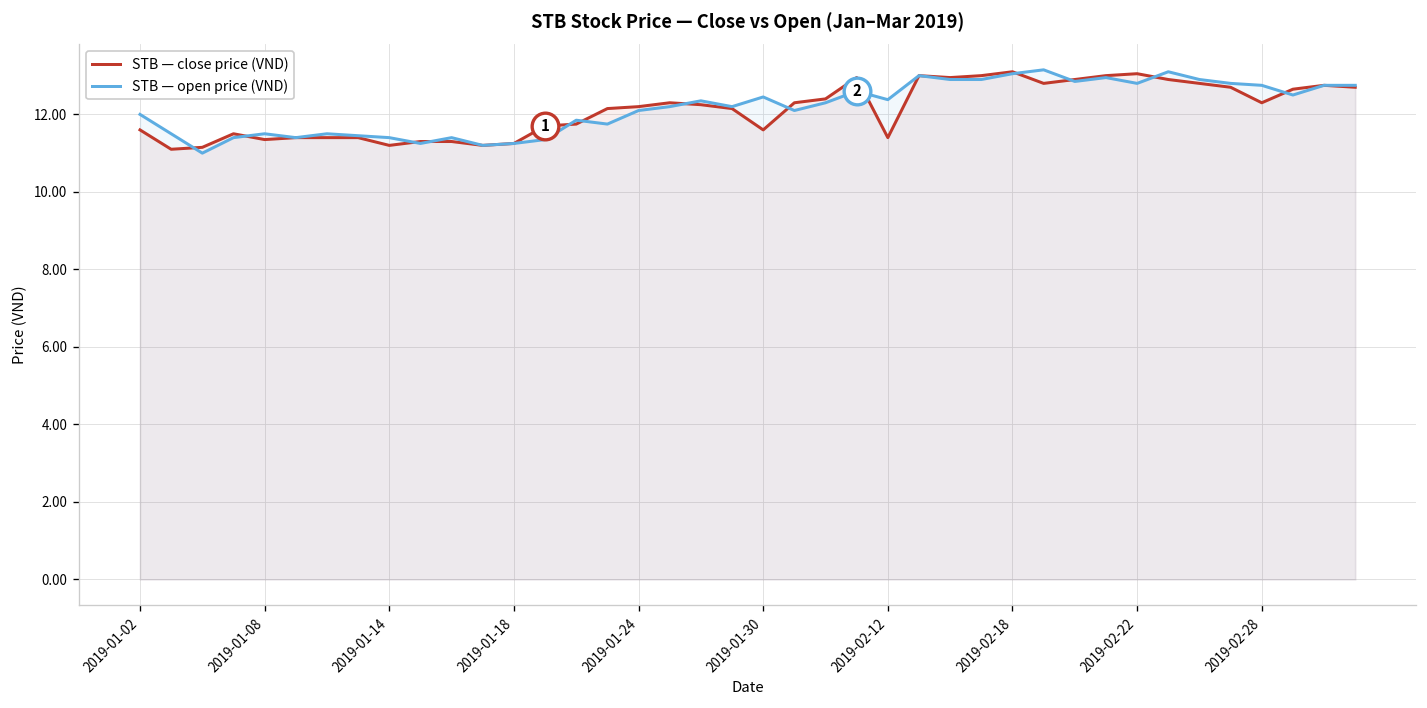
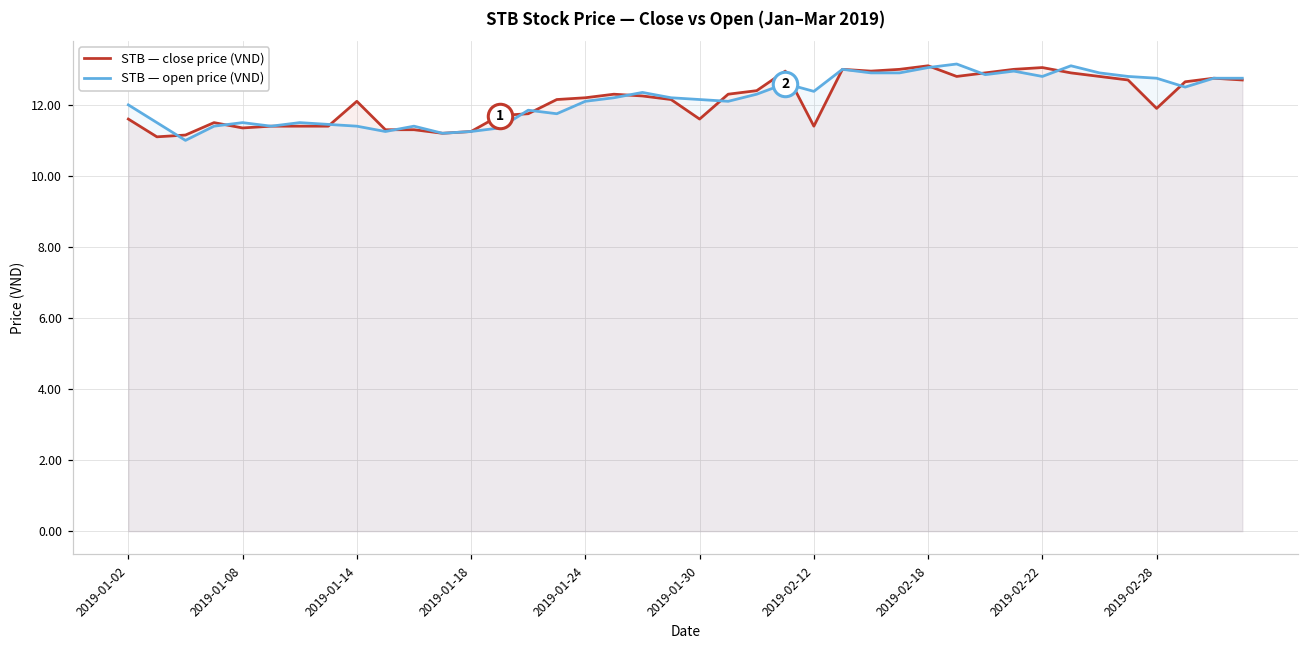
  {
    "STB — close price (VND)": {
      "2019-01-02": 11.6,
      "2019-01-08": 11.4,
-     "2019-01-14": 11.2,
+     "2019-01-14": 12.1,
      "2019-01-24": 12.2,
      "2019-01-30": 11.6,
      "2019-02-12": 11.4,
      "2019-02-22": 13.1,
-     "2019-02-28": 12.3
+     "2019-02-28": 11.9
    },
    "STB — open price (VND)": {
      "2019-01-02": 12.0,
      "2019-01-08": 11.5,
      "2019-01-14": 11.4,
      "2019-01-24": 12.1,
-     "2019-01-30": 12.5,
+     "2019-01-30": 12.2,
      "2019-02-12": 12.4,
      "2019-02-22": 12.8,
      "2019-02-28": 12.8
    }
  }
